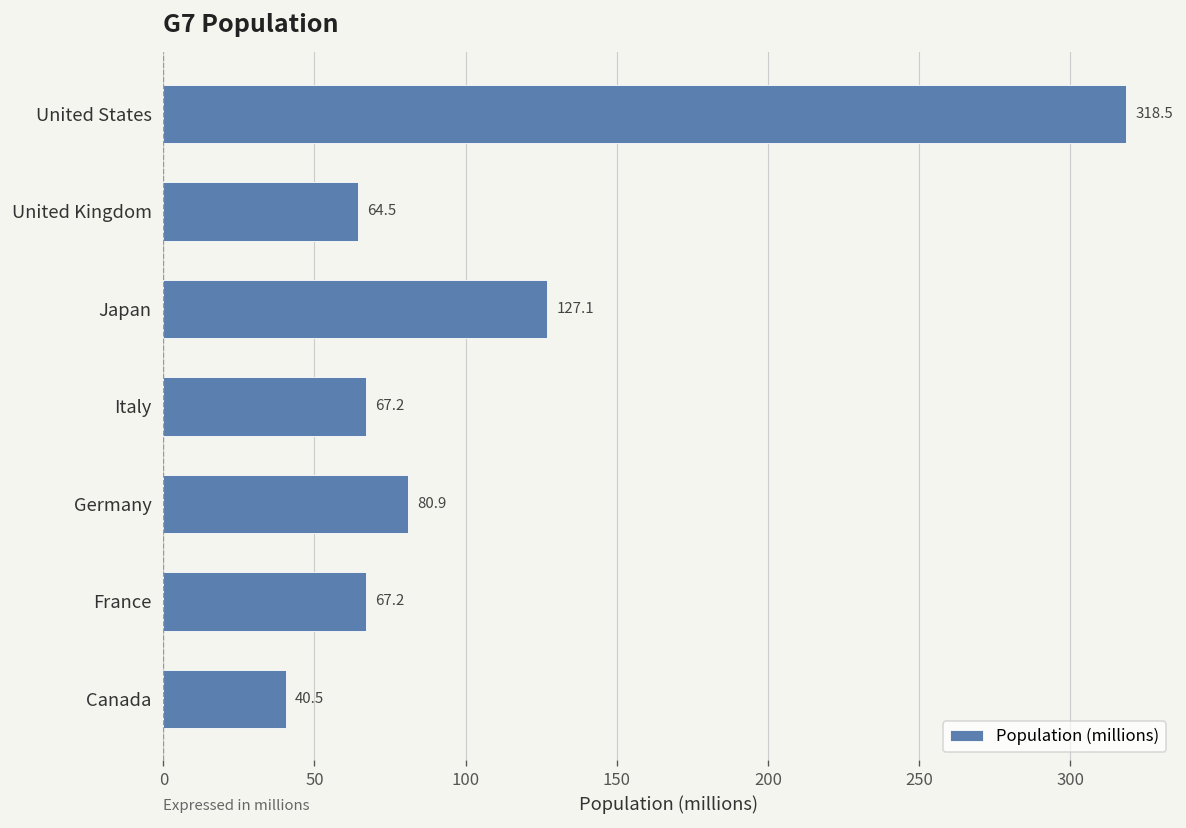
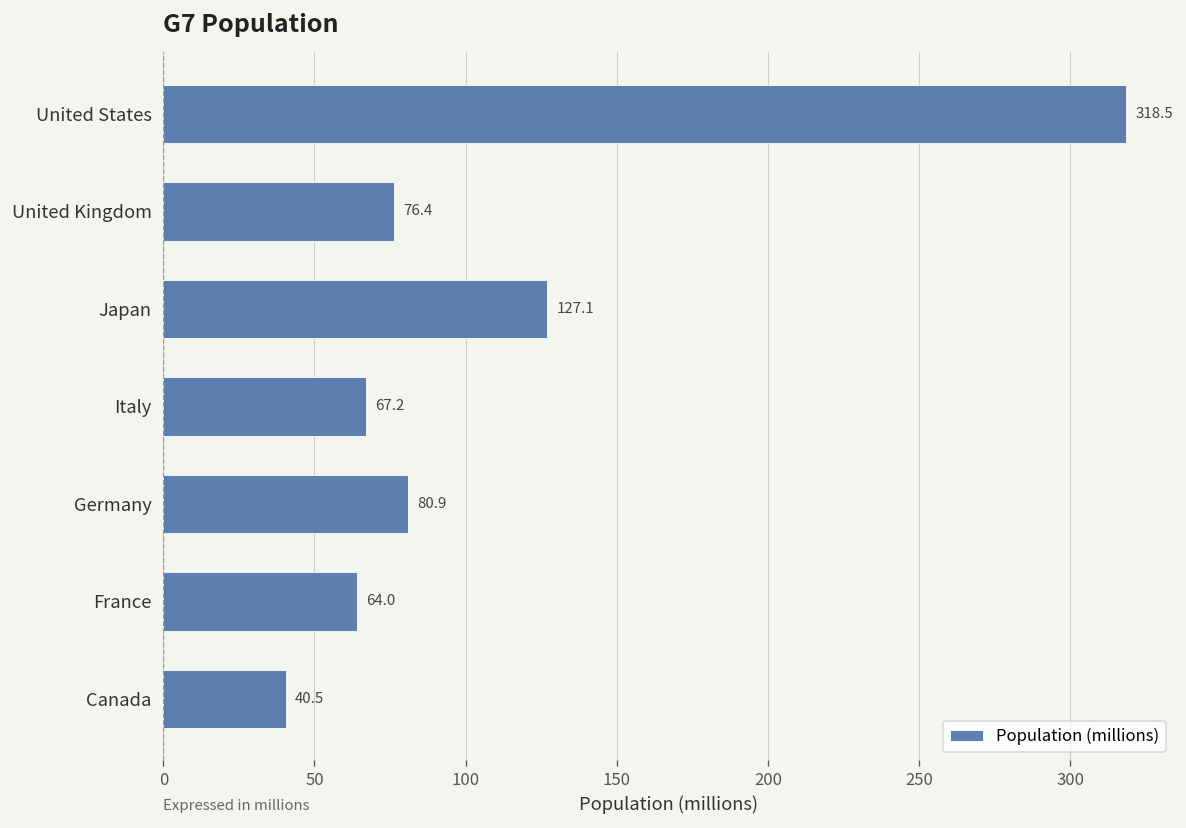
  {
    "United States": 318.5,
-   "United Kingdom": 64.5,
+   "United Kingdom": 76.4,
    "Japan": 127.1,
    "Italy": 67.2,
    "Germany": 80.9,
-   "France": 67.2,
+   "France": 64.0,
    "Canada": 40.5
  }
